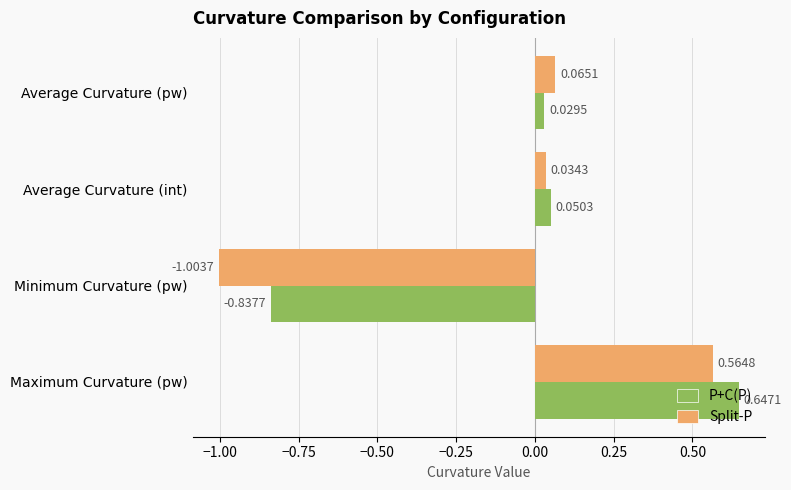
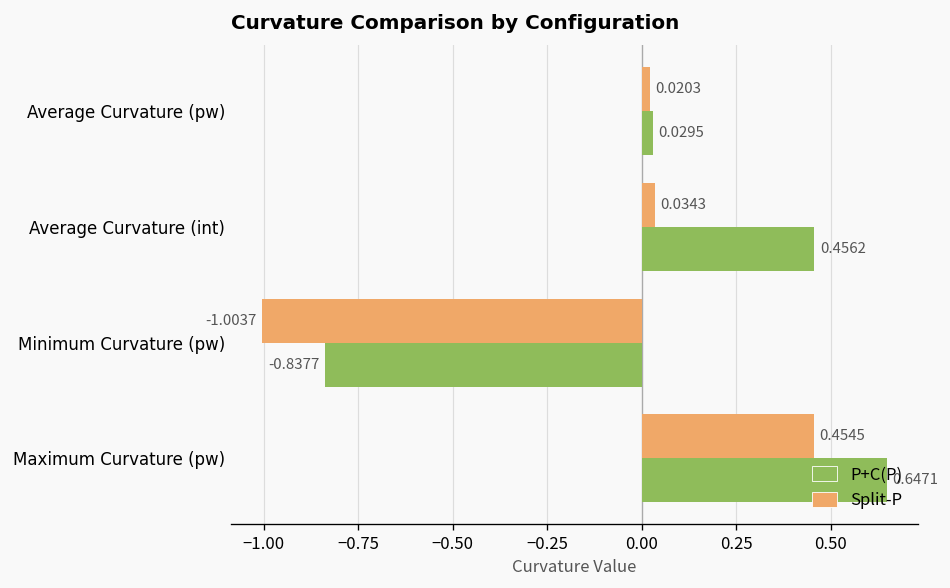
  {
    "P+C(P)": {
      "Average Curvature (pw)": 0.0295,
-     "Average Curvature (int)": 0.0503,
+     "Average Curvature (int)": 0.4562,
      "Minimum Curvature (pw)": -0.8377,
      "Maximum Curvature (pw)": 0.6471
    },
    "Split-P": {
-     "Average Curvature (pw)": 0.0651,
+     "Average Curvature (pw)": 0.0203,
      "Average Curvature (int)": 0.0343,
      "Minimum Curvature (pw)": -1.0037,
-     "Maximum Curvature (pw)": 0.5648
+     "Maximum Curvature (pw)": 0.4545
    }
  }
